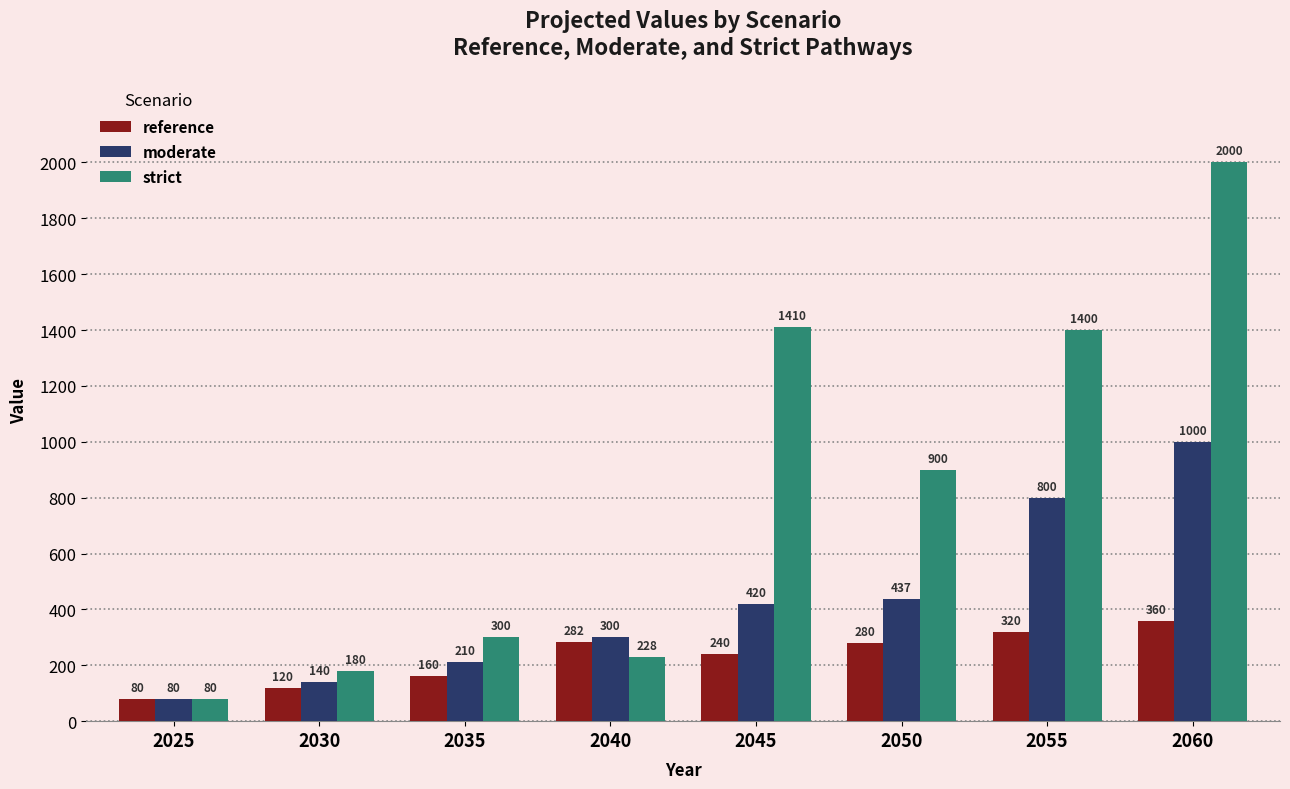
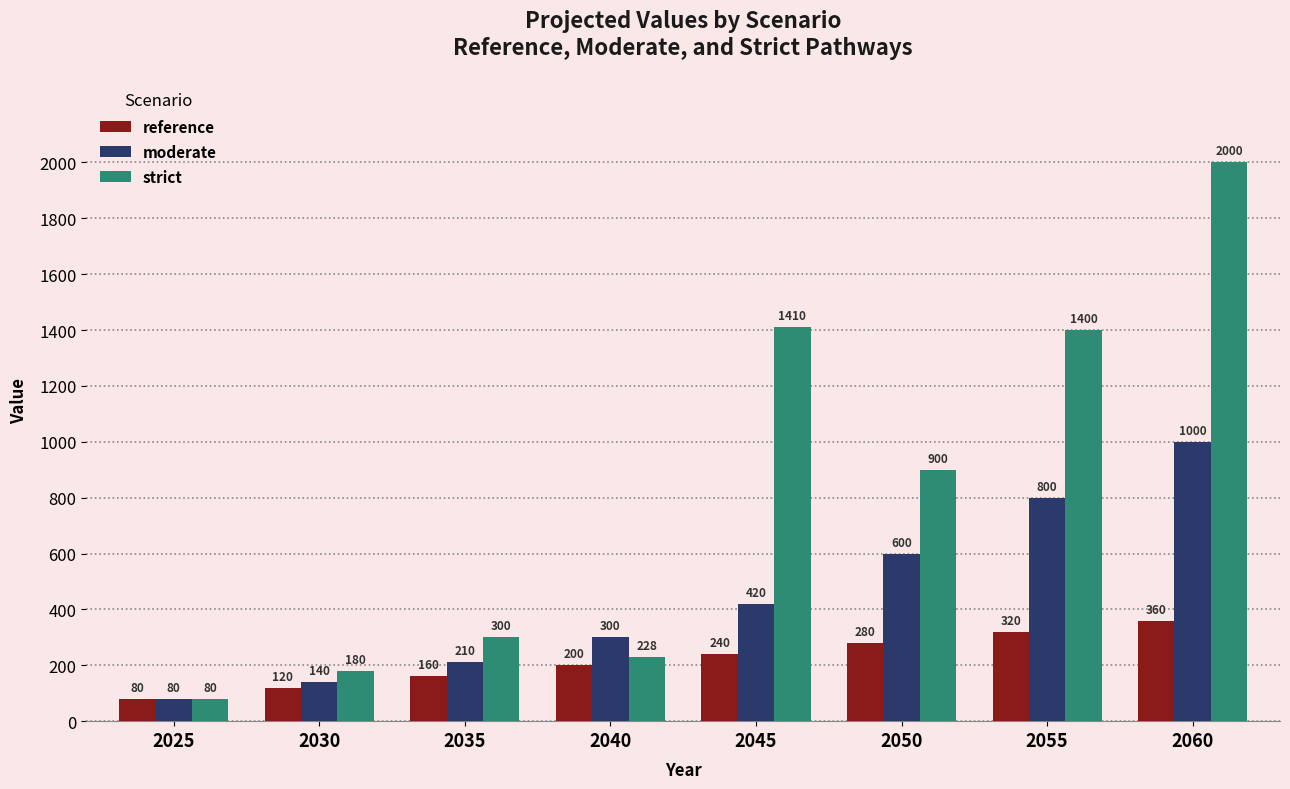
  {
    "reference": {
      "2025": 80,
      "2030": 120,
      "2035": 160,
-     "2040": 282,
+     "2040": 200,
      "2045": 240,
      "2050": 280,
      "2055": 320,
      "2060": 360
    },
    "moderate": {
      "2025": 80,
      "2030": 140,
      "2035": 210,
      "2040": 300,
      "2045": 420,
-     "2050": 437,
+     "2050": 600,
      "2055": 800,
      "2060": 1000
    },
    "strict": {
      "2025": 80,
      "2030": 180,
      "2035": 300,
      "2040": 228,
      "2045": 1410,
      "2050": 900,
      "2055": 1400,
      "2060": 2000
    }
  }
